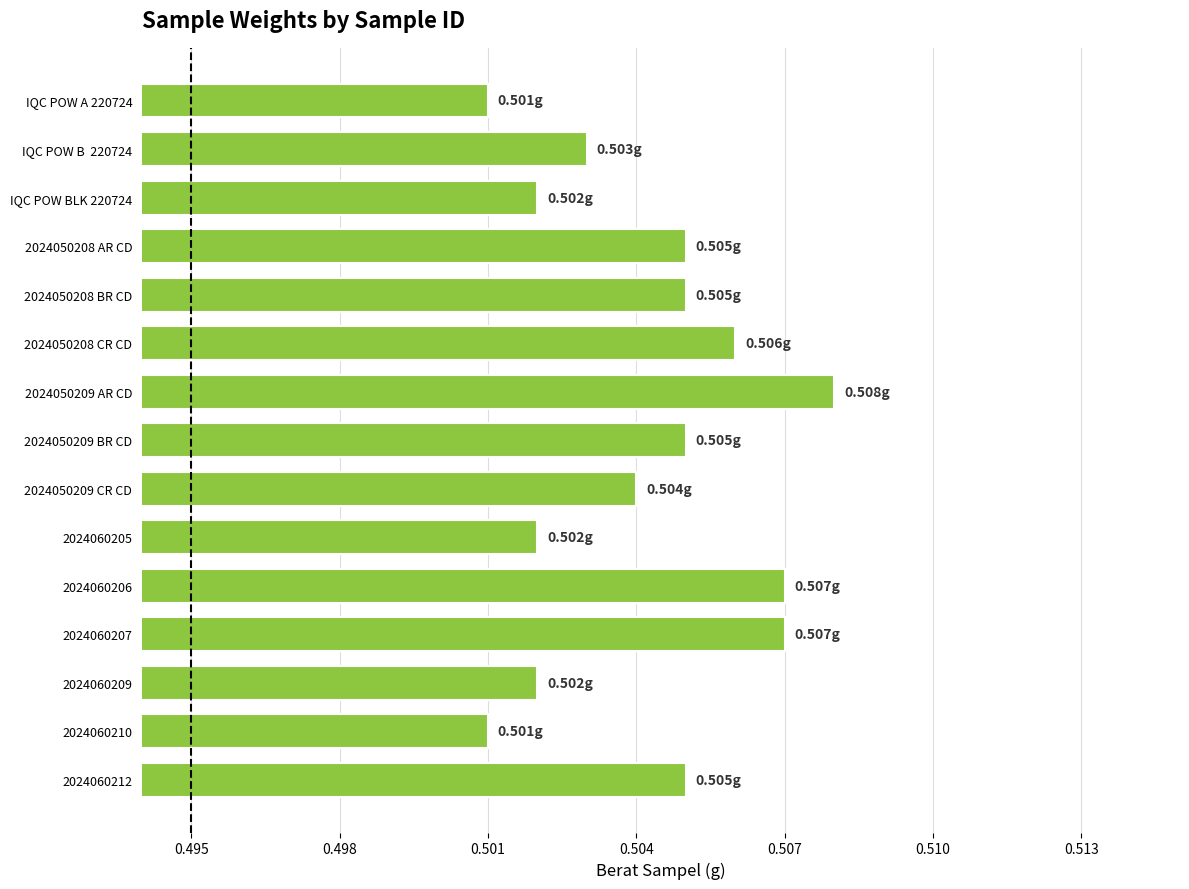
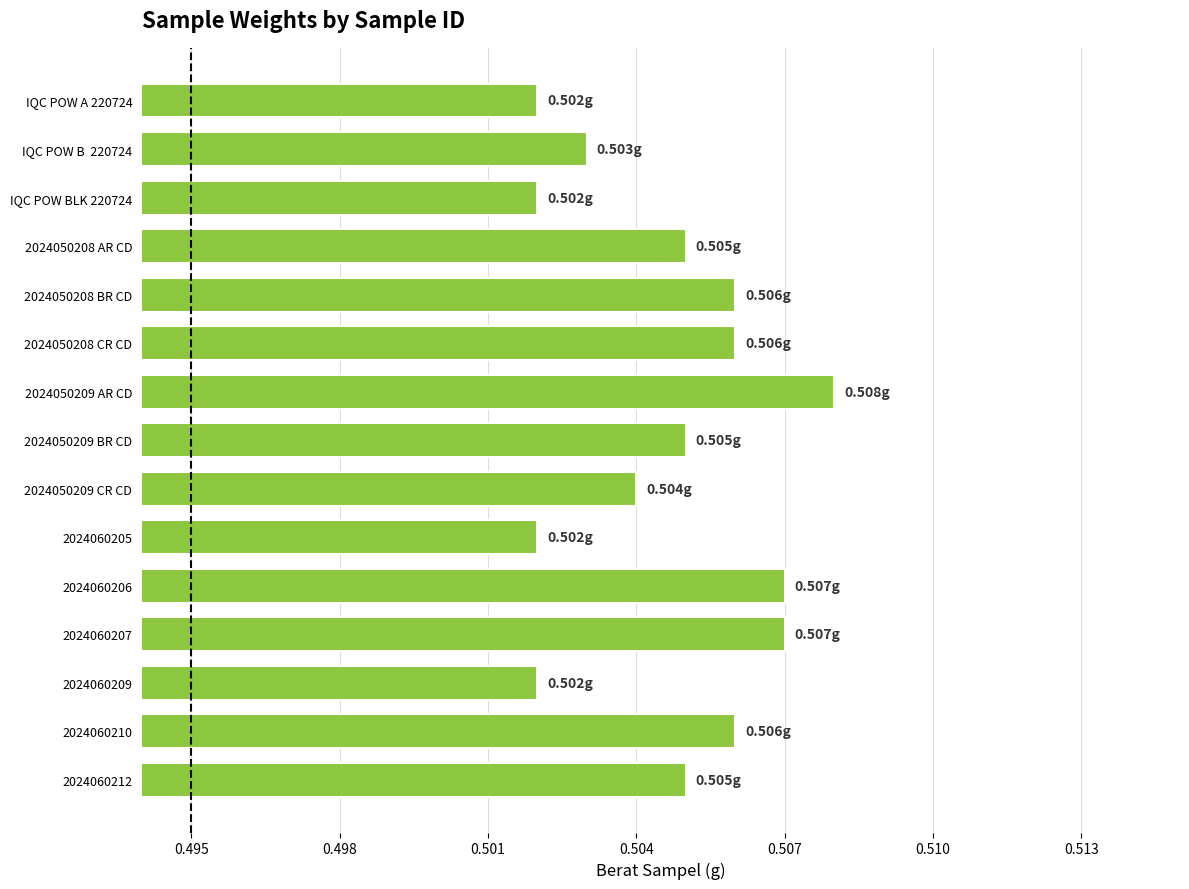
  {
-   "IQC POW A 220724": "0.501g",
+   "IQC POW A 220724": "0.502g",
    "IQC POW B 220724": "0.503g",
    "IQC POW BLK 220724": "0.502g",
    "2024050208 AR CD": "0.505g",
-   "2024050208 BR CD": "0.505g",
+   "2024050208 BR CD": "0.506g",
    "2024050208 CR CD": "0.506g",
    "2024050209 AR CD": "0.508g",
    "2024050209 BR CD": "0.505g",
    "2024050209 CR CD": "0.504g",
    "2024060205": "0.502g",
    "2024060206": "0.507g",
    "2024060207": "0.507g",
    "2024060209": "0.502g",
-   "2024060210": "0.501g",
+   "2024060210": "0.506g",
    "2024060212": "0.505g"
  }
